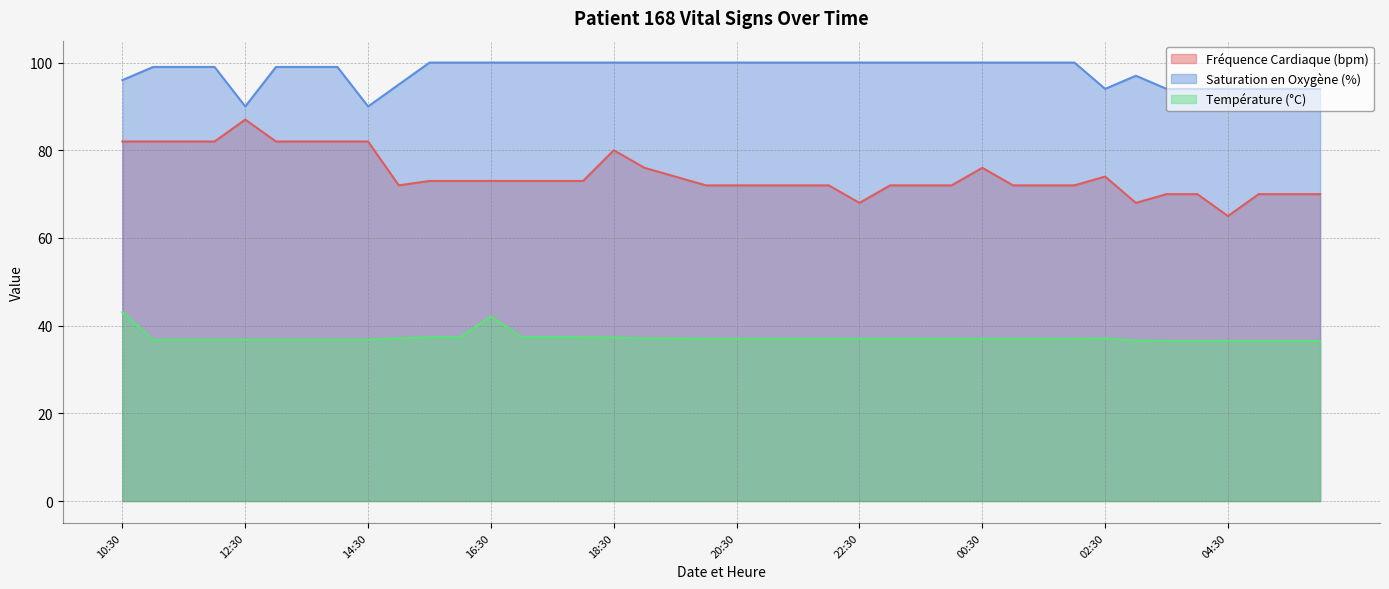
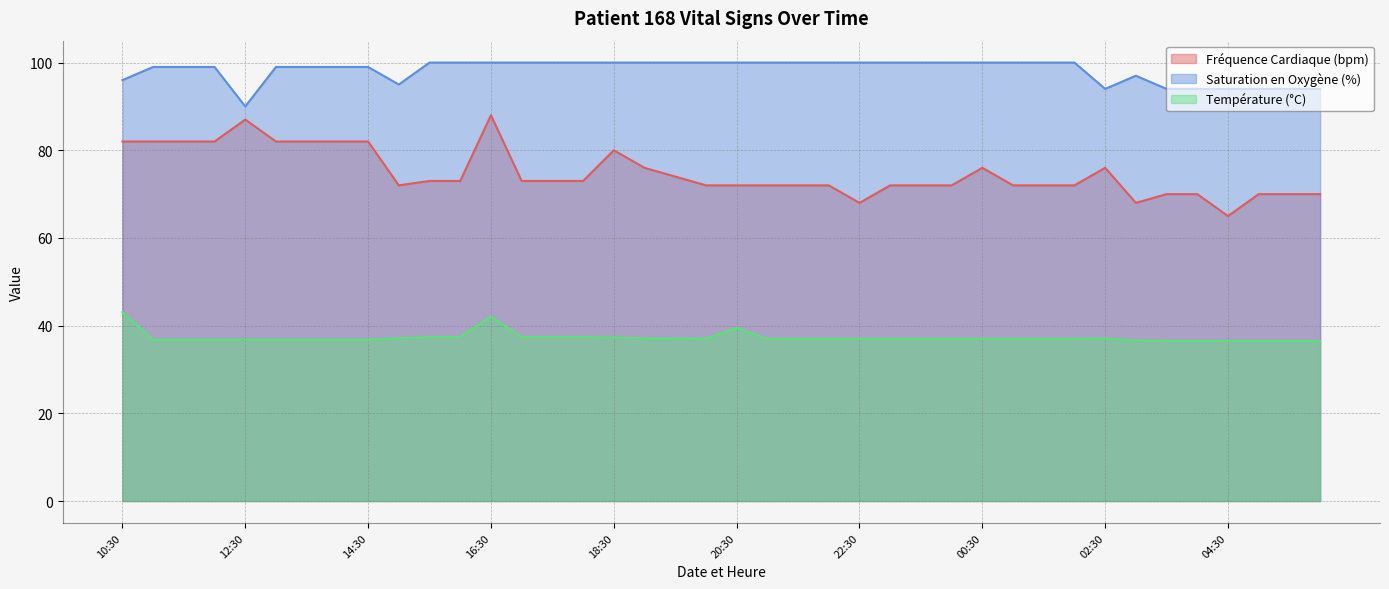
  {
    "Fréquence Cardiaque (bpm)": {
      "10:30": 82,
      "12:30": 87,
      "14:30": 82,
-     "16:30": 73,
+     "16:30": 88,
      "18:30": 80,
      "20:30": 72,
      "22:30": 68,
      "00:30": 76,
-     "02:30": 74,
+     "02:30": 76,
      "04:30": 65
    },
    "Saturation en Oxygène (%)": {
      "10:30": 96,
      "12:30": 90,
-     "14:30": 90,
+     "14:30": 99,
      "16:30": 100,
      "18:30": 100,
      "20:30": 100,
      "22:30": 100,
      "00:30": 100,
      "02:30": 94
    },
    "Température (°C)": {
      "10:30": 43,
      "12:30": 37,
      "14:30": 37,
      "16:30": 42,
      "18:30": 37,
-     "20:30": 37,
+     "20:30": 40,
      "22:30": 37,
      "00:30": 37,
      "02:30": 37,
      "04:30": 37
    }
  }
